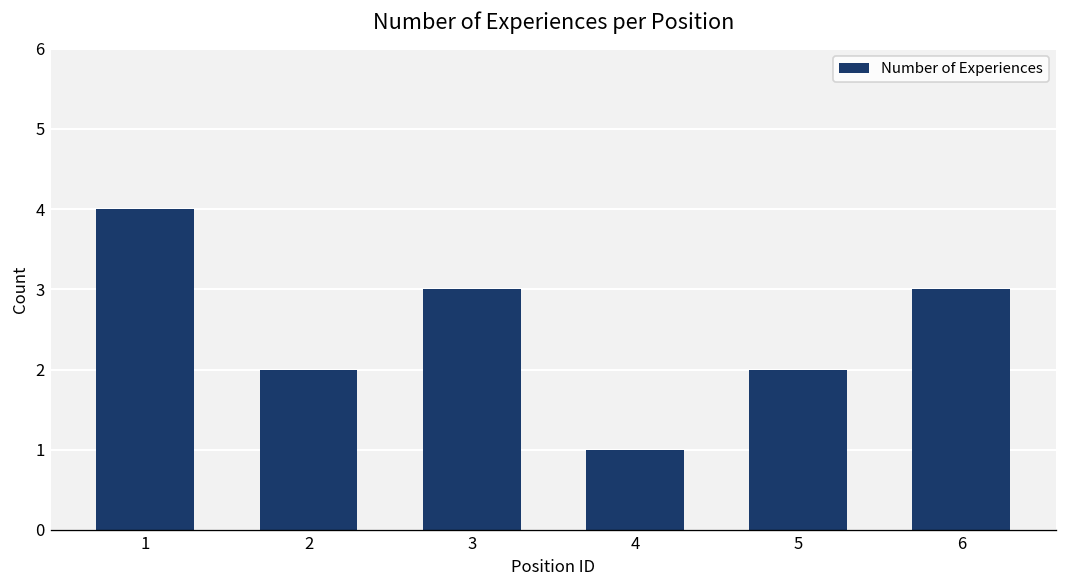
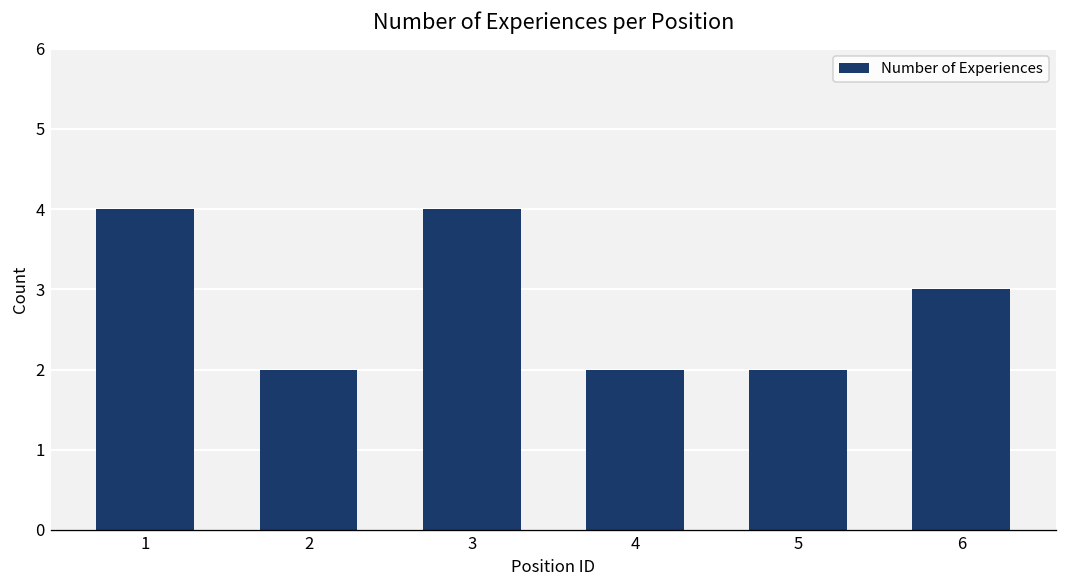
  {
    "1": 4,
    "2": 2,
-   "3": 3,
-   "4": 1,
+   "3": 4,
+   "4": 2,
    "5": 2,
    "6": 3
  }
